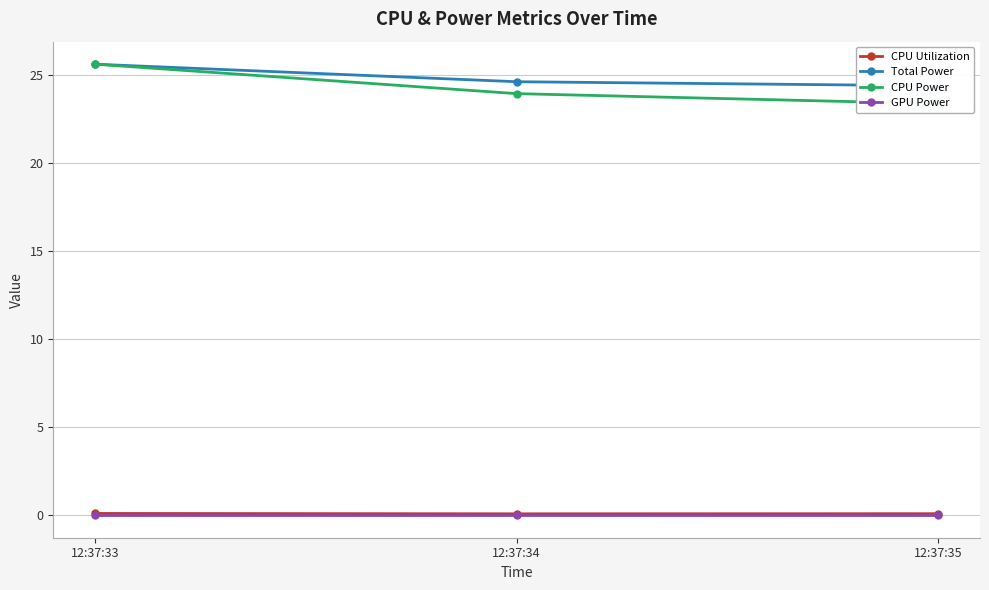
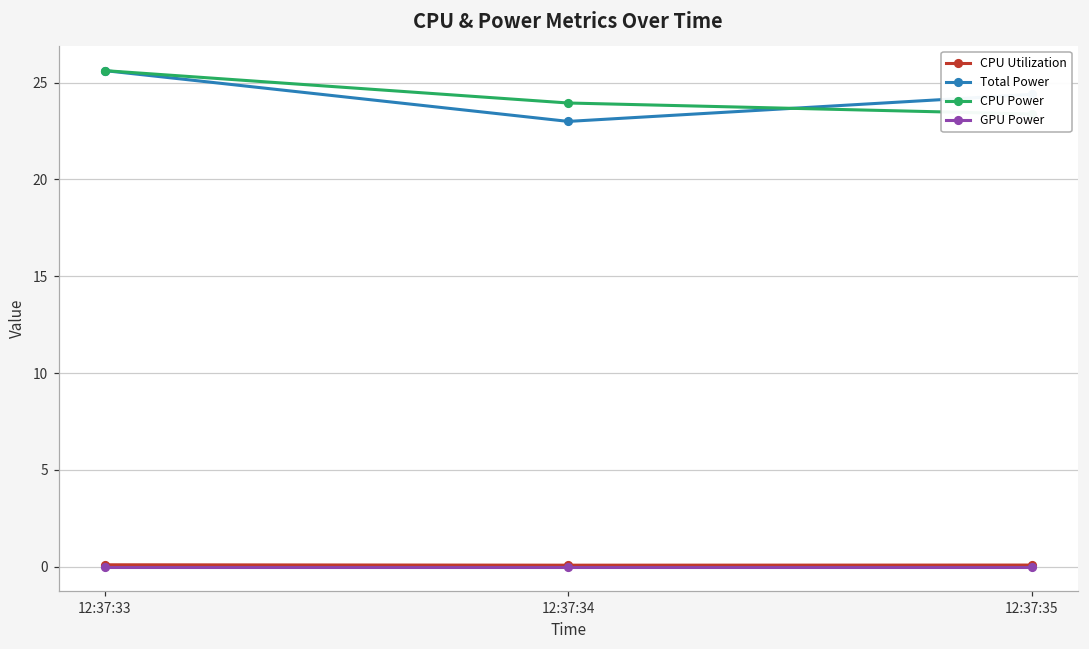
  {
    "Total Power": {
-     "12:37:34": 24.6
+     "12:37:34": 23.0
    },
    "CPU Power": {
      "12:37:34": 23.9
    }
  }
